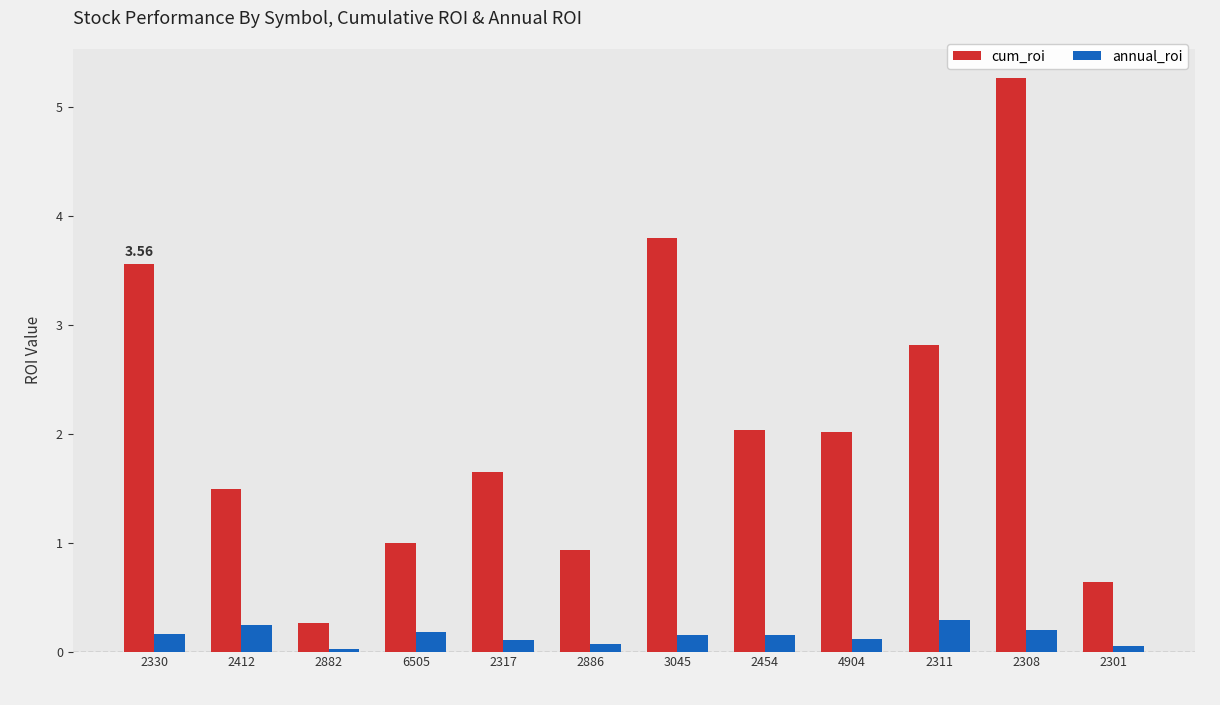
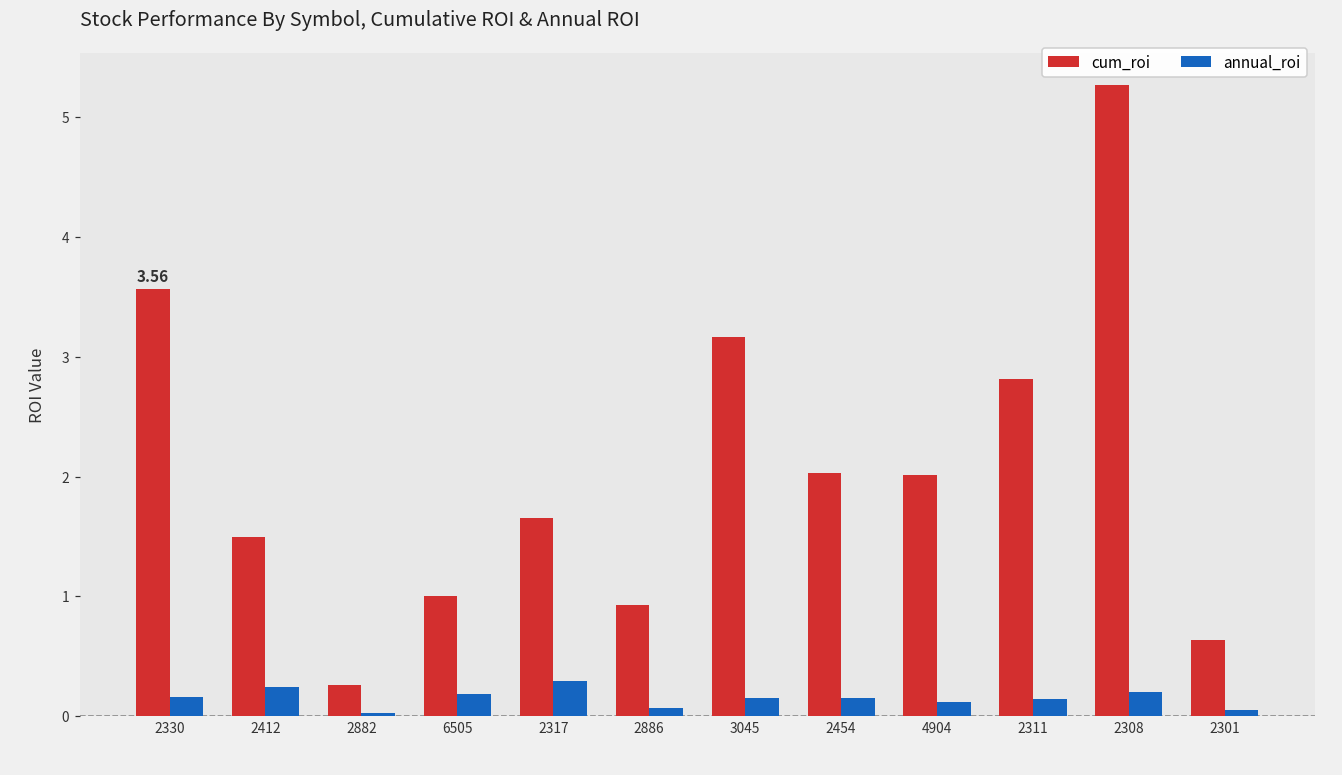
  {
    "cum_roi": {
      "2412": 1.49,
      "2882": 0.26,
      "6505": 1.00,
      "2317": 1.65,
      "2886": 0.93,
-     "3045": 3.79,
+     "3045": 3.17,
      "2454": 2.03,
      "4904": 2.02,
      "2311": 2.81,
      "2308": 5.27,
      "2301": 0.64
    },
    "annual_roi": {
      "2330": 0.16,
      "2412": 0.25,
      "2882": 0.02,
      "6505": 0.18,
-     "2317": 0.10,
+     "2317": 0.29,
      "2886": 0.07,
      "3045": 0.15,
      "2454": 0.15,
      "4904": 0.12,
-     "2311": 0.29,
+     "2311": 0.14,
      "2308": 0.20,
      "2301": 0.05
    }
  }
